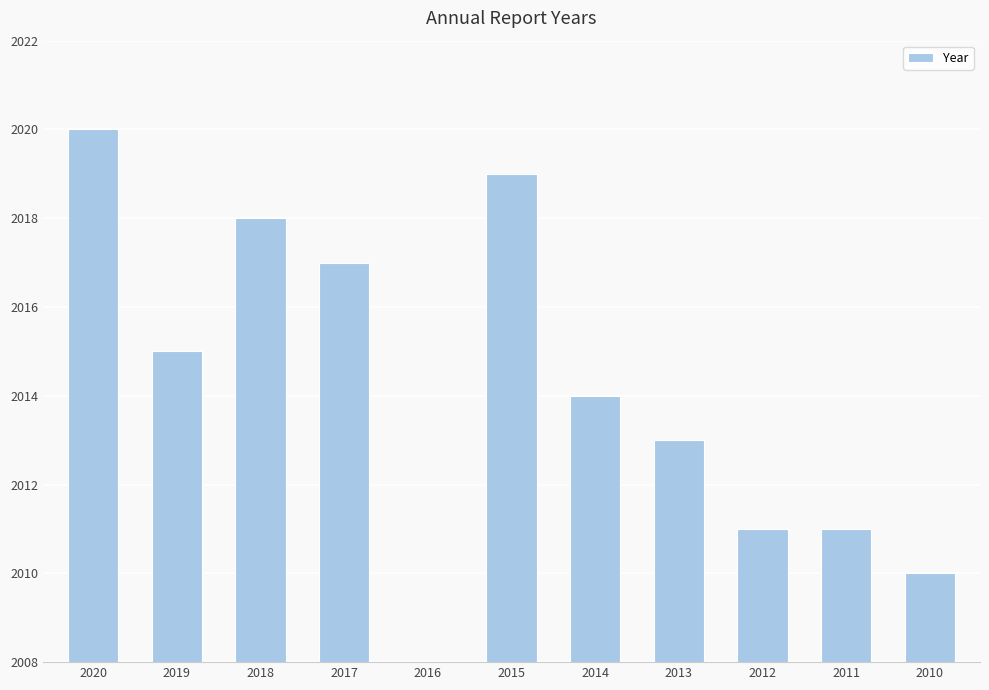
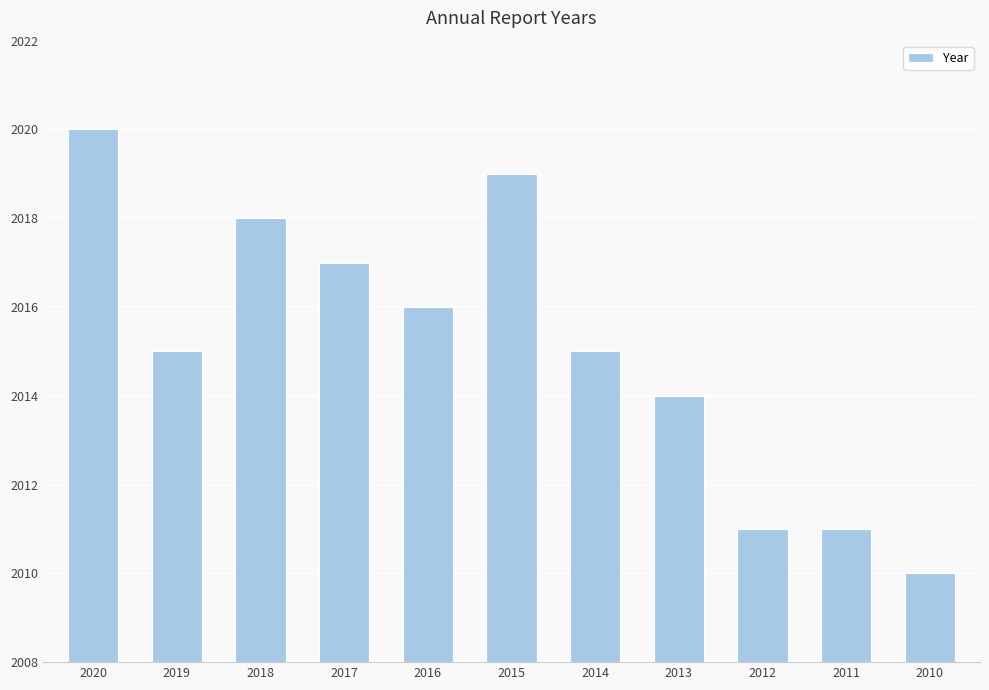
  {
    "2020": 2020,
    "2019": 2015,
    "2018": 2018,
    "2017": 2017,
-   "2016": 2008,
+   "2016": 2016,
    "2015": 2019,
-   "2014": 2014,
-   "2013": 2013,
+   "2014": 2015,
+   "2013": 2014,
    "2012": 2011,
    "2011": 2011,
    "2010": 2010
  }
